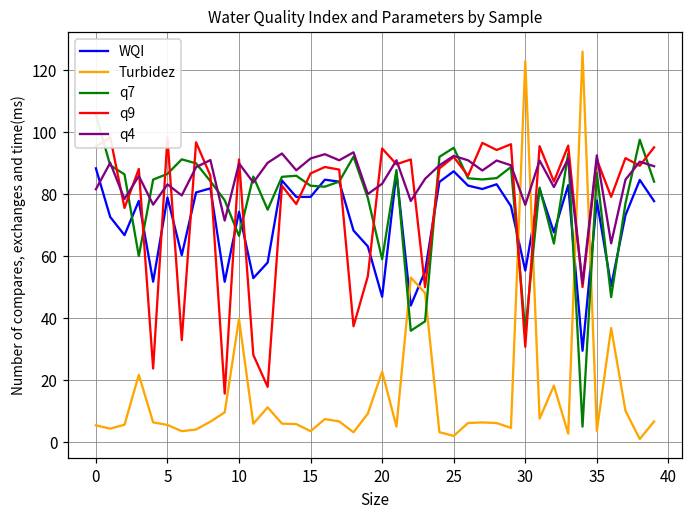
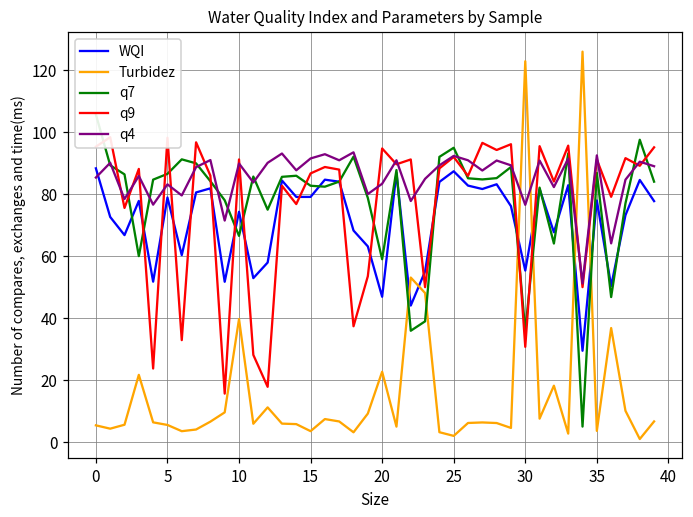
  {
    "WQI": {
      "0": 88,
      "5": 79,
      "10": 74,
      "15": 79,
      "20": 47,
      "25": 87,
      "30": 55,
      "35": 78
    },
    "Turbidez": {
      "0": 5,
      "5": 6,
      "10": 40,
      "15": 4,
      "20": 23,
      "25": 2,
      "30": 123,
      "35": 4
    },
    "q7": {
      "5": 87,
      "10": 67,
      "15": 83,
      "20": 59,
      "25": 95,
      "30": 36,
      "35": 87
    },
    "q9": {
      "10": 91,
      "15": 87,
      "20": 95,
      "30": 31,
      "35": 91
    },
    "q4": {
-     "0": 82,
+     "0": 85,
      "5": 83,
      "10": 90,
      "15": 92,
      "20": 83,
      "30": 77,
      "35": 93
    }
  }
